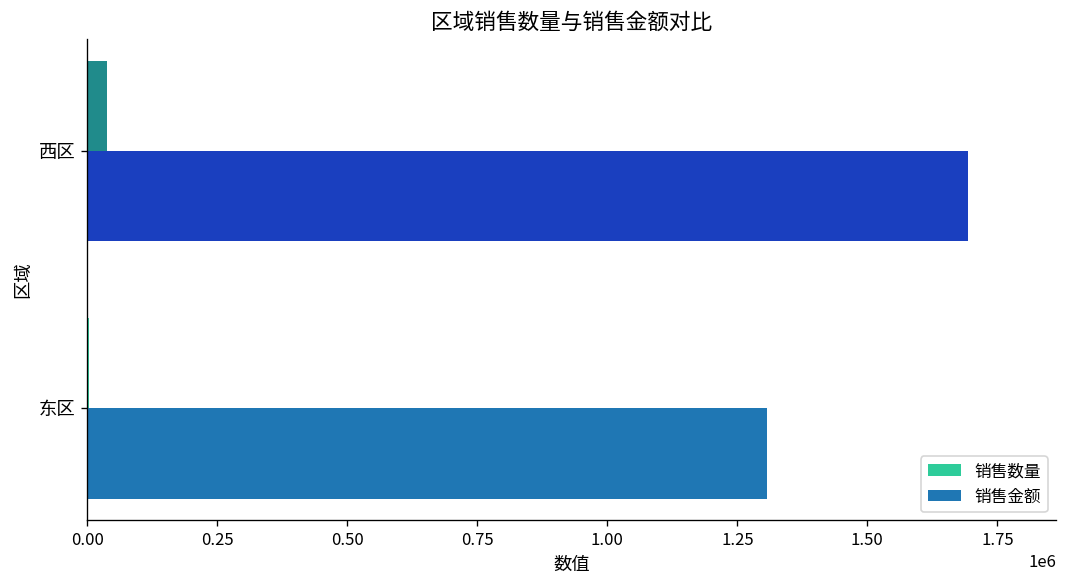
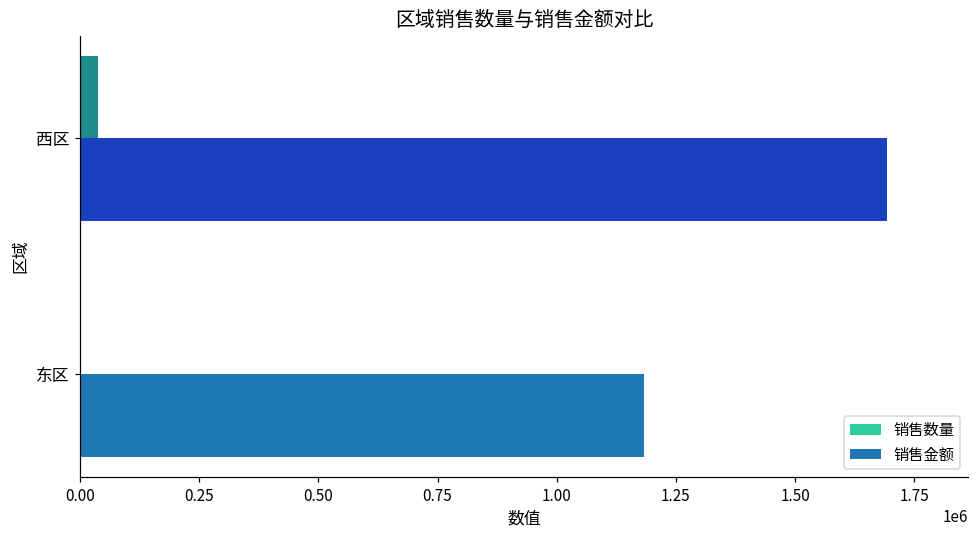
  {
    "销售数量": {
      "西区": 40000
    },
    "销售金额": {
      "西区": 1690000,
-     "东区": 1310000
+     "东区": 1180000
    }
  }
